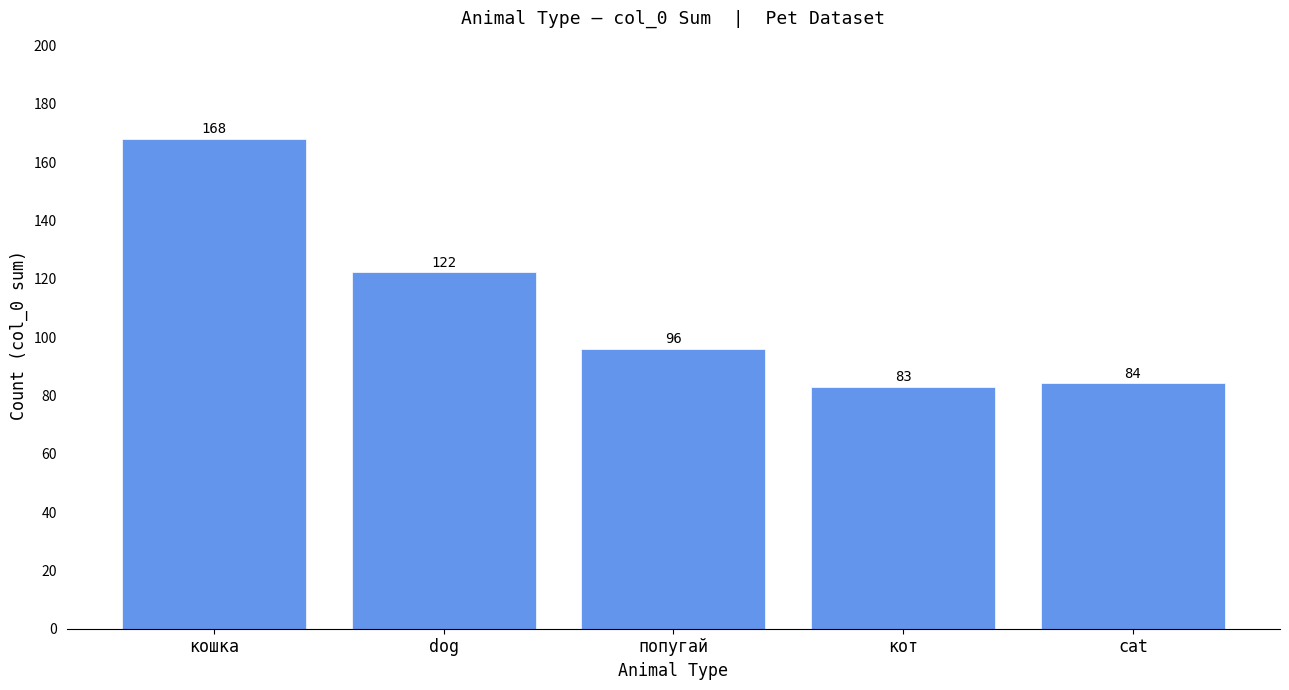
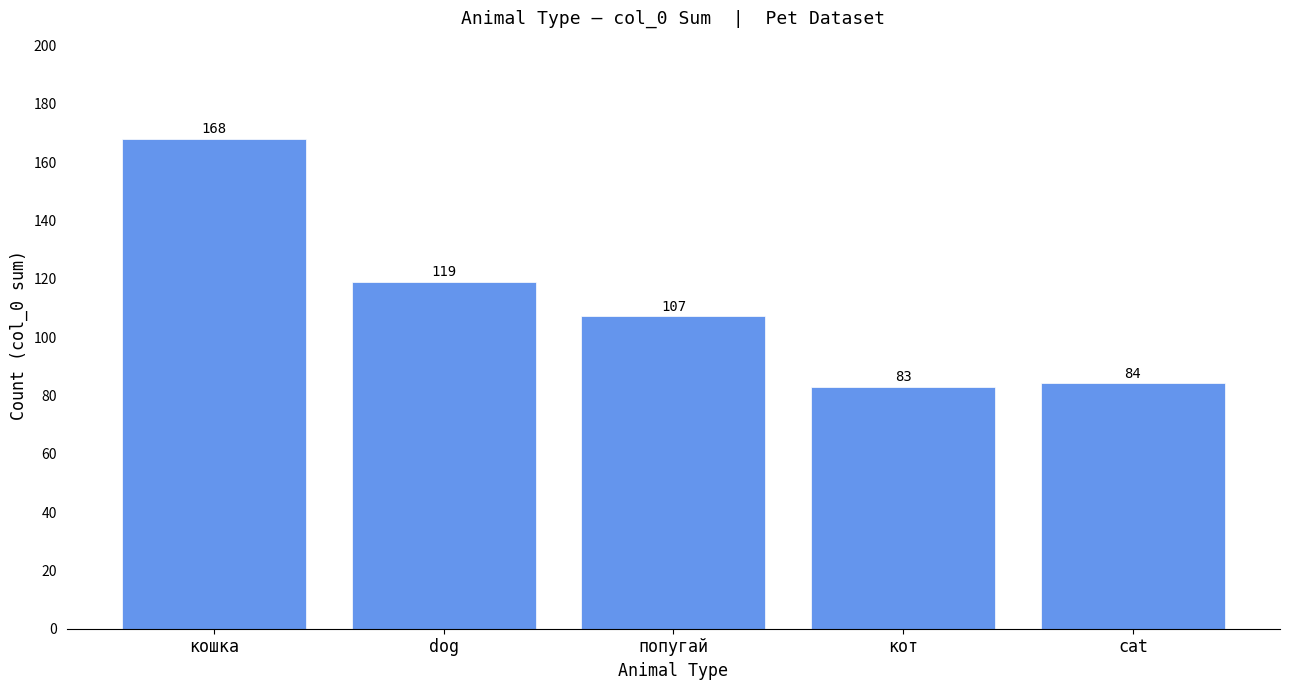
  {
    "кошка": 168,
-   "dog": 122,
-   "попугай": 96,
+   "dog": 119,
+   "попугай": 107,
    "кот": 83,
    "cat": 84
  }
